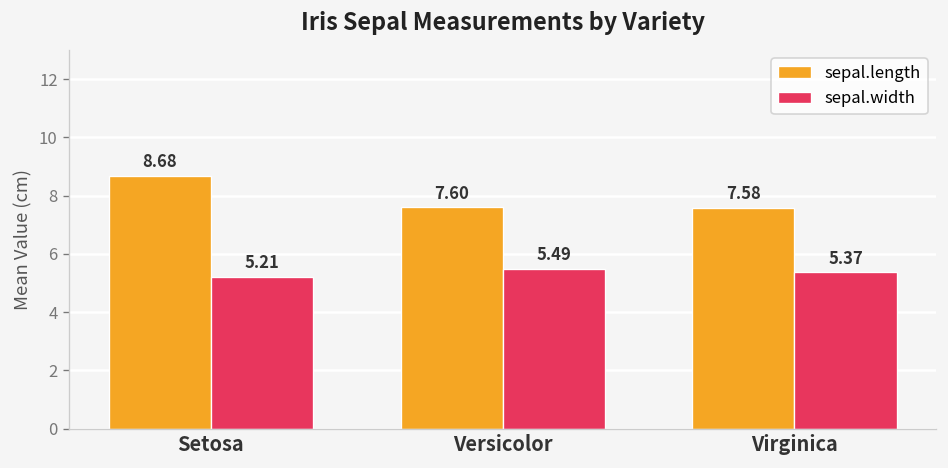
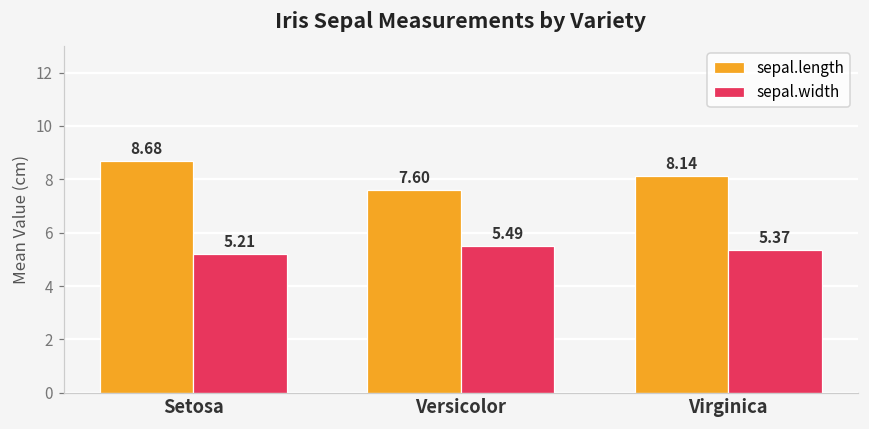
  {
    "sepal.length": {
      "Setosa": 8.68,
      "Versicolor": 7.60,
-     "Virginica": 7.58
+     "Virginica": 8.14
    },
    "sepal.width": {
      "Setosa": 5.21,
      "Versicolor": 5.49,
      "Virginica": 5.37
    }
  }
